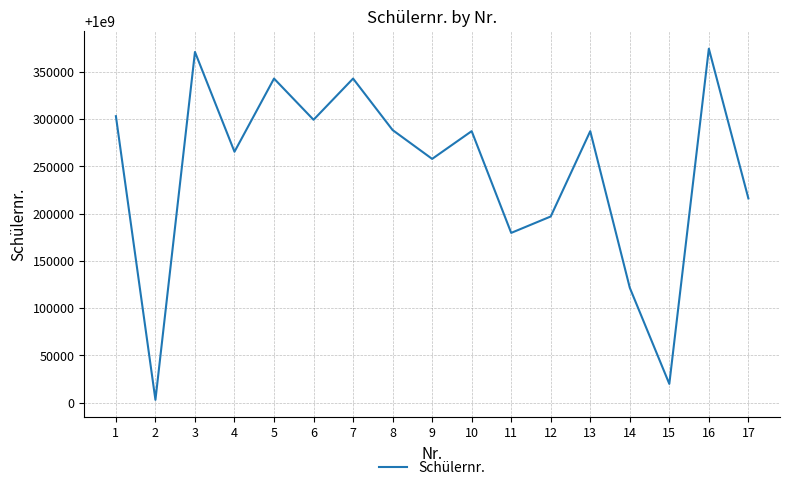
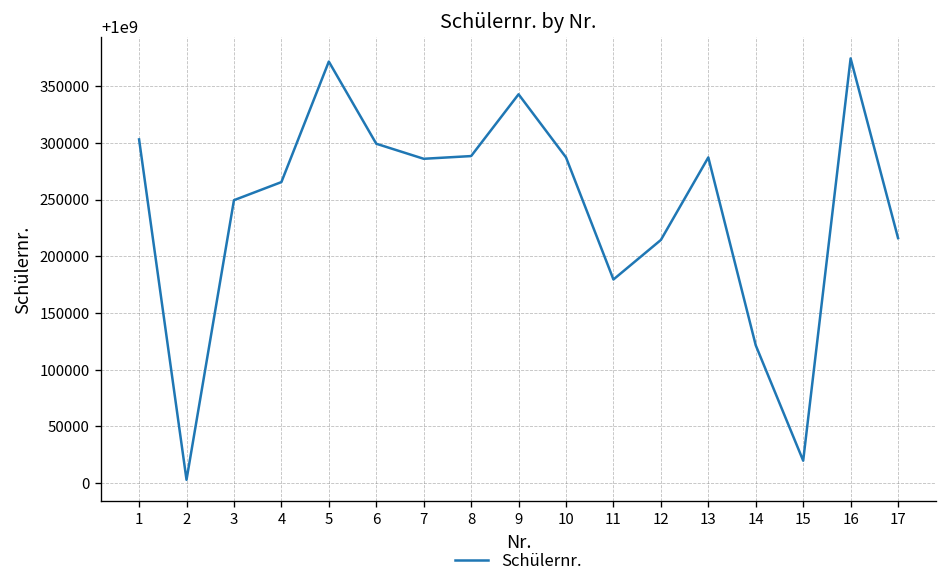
  {
    "1": 1000300000,
    "2": 1000000000,
-   "3": 1000370000,
+   "3": 1000250000,
    "4": 1000270000,
-   "5": 1000340000,
+   "5": 1000370000,
    "6": 1000300000,
-   "7": 1000340000,
+   "7": 1000290000,
    "8": 1000290000,
-   "9": 1000260000,
+   "9": 1000340000,
    "10": 1000290000,
    "11": 1000180000,
-   "12": 1000200000,
+   "12": 1000210000,
    "13": 1000290000,
    "14": 1000120000,
    "15": 1000020000,
    "16": 1000370000,
    "17": 1000220000
  }
